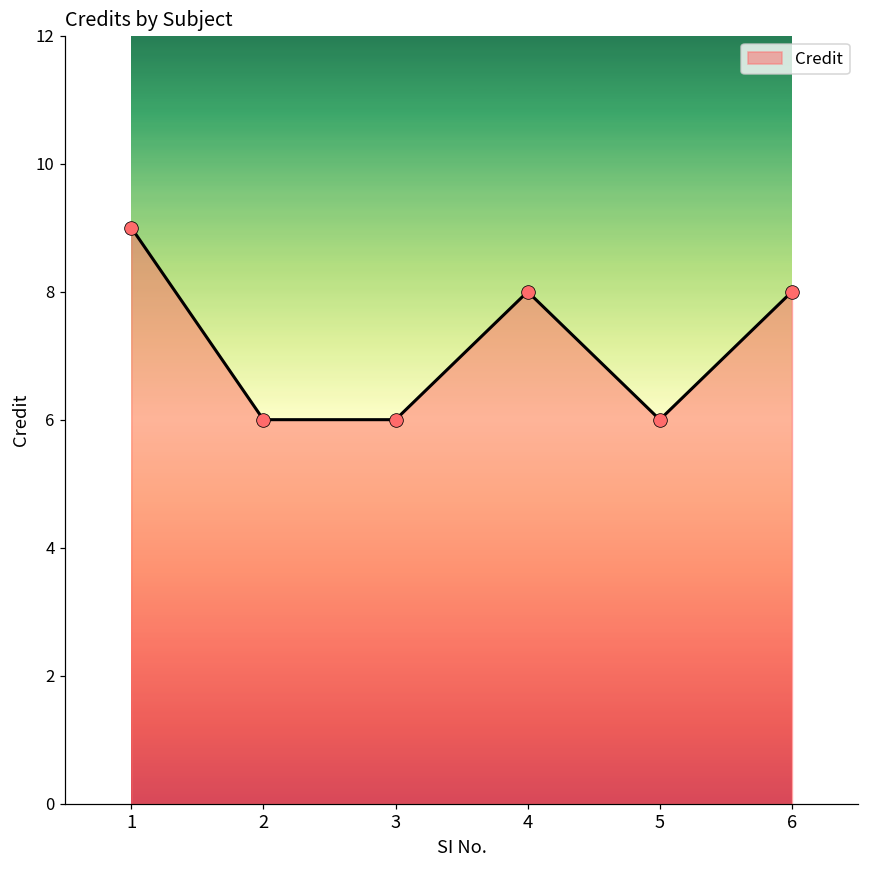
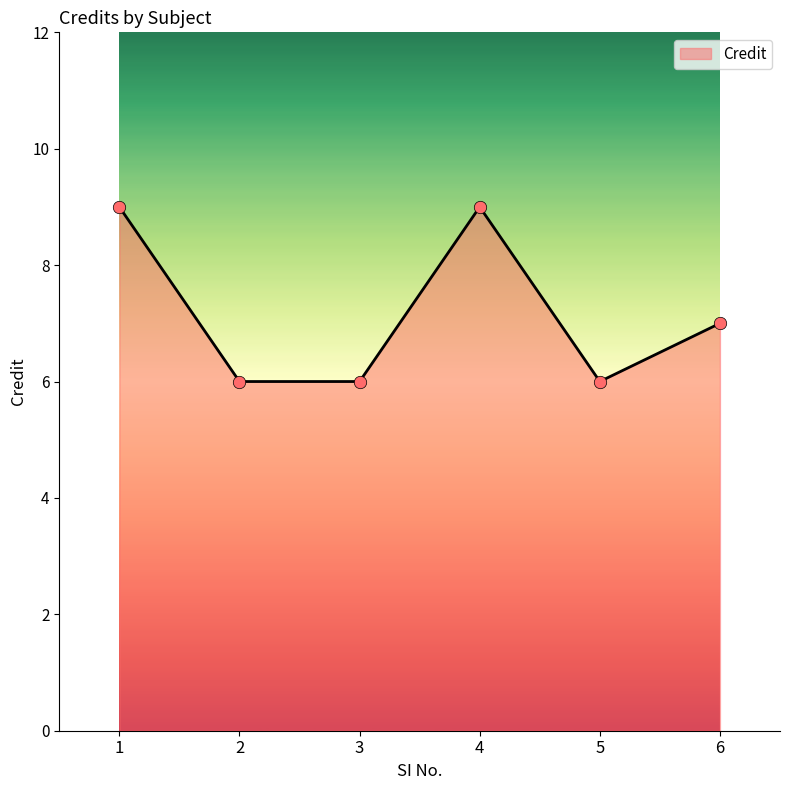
  {
    "1": 9,
    "2": 6,
    "3": 6,
-   "4": 8,
+   "4": 9,
    "5": 6,
-   "6": 8
+   "6": 7
  }
